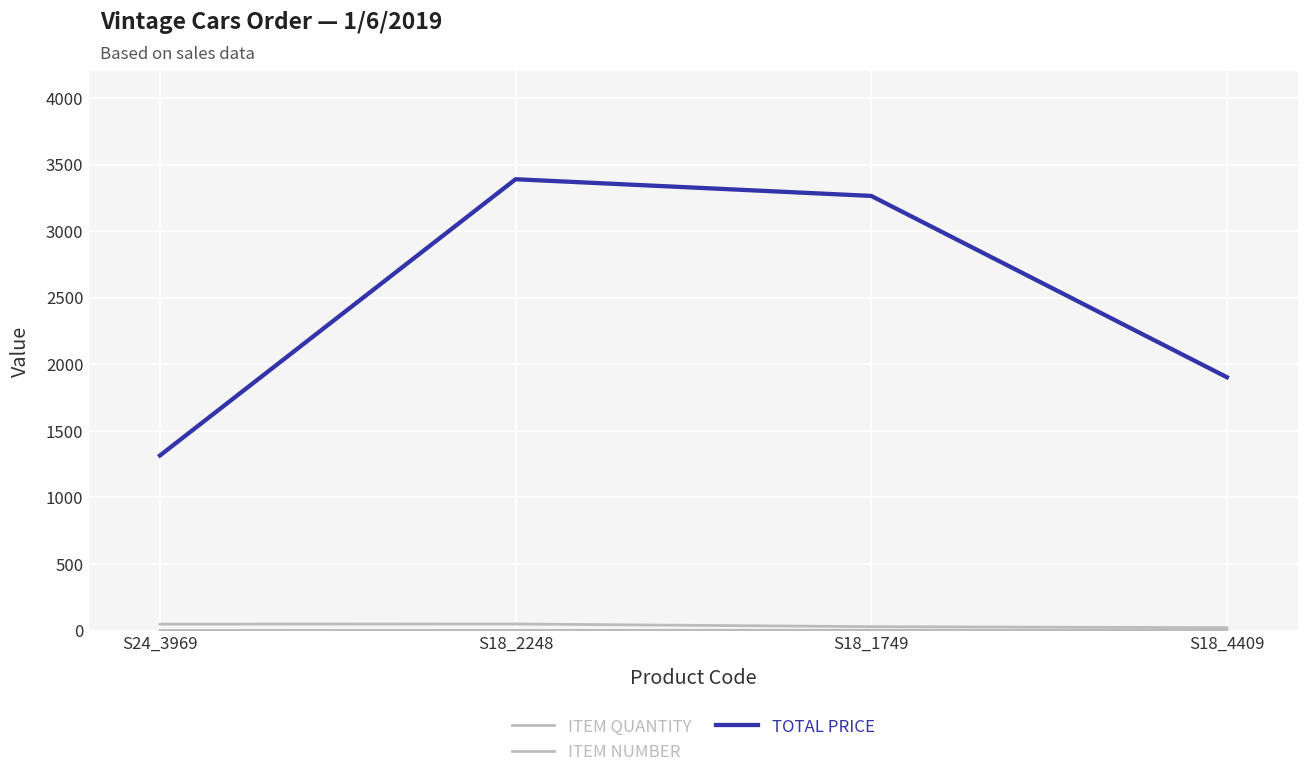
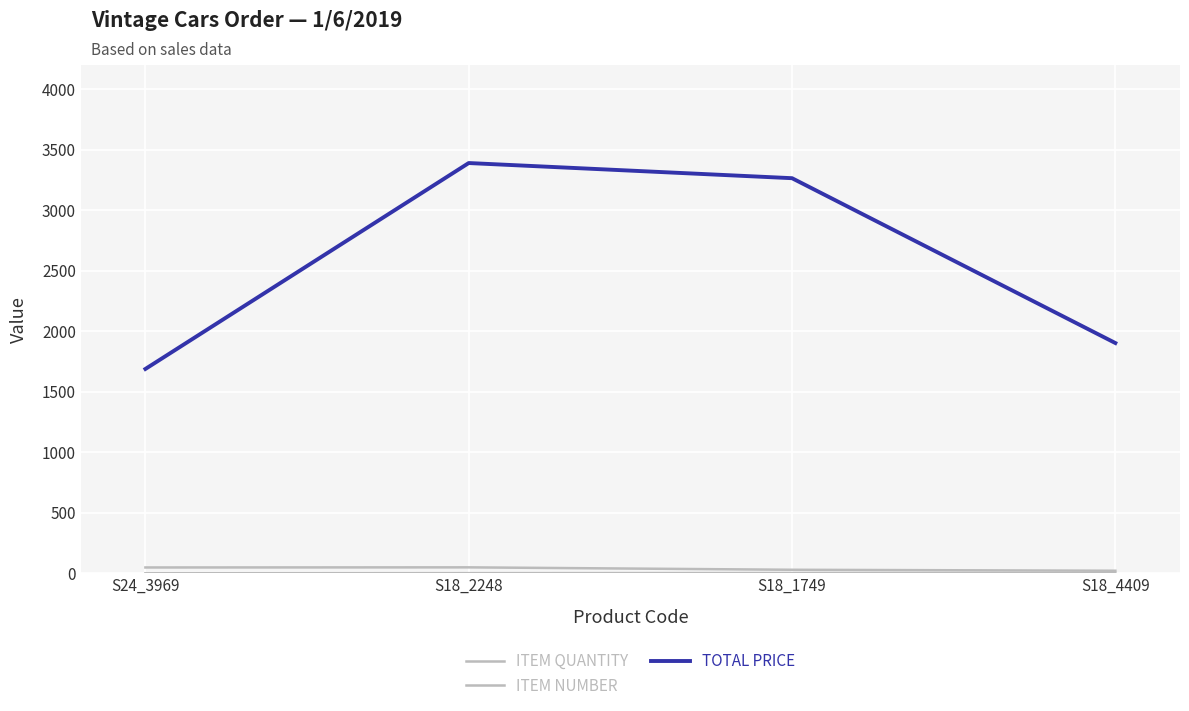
  {
    "TOTAL PRICE": {
-     "S24_3969": 1320,
+     "S24_3969": 1690,
      "S18_2248": 3390,
      "S18_1749": 3260,
      "S18_4409": 1900
    }
  }
